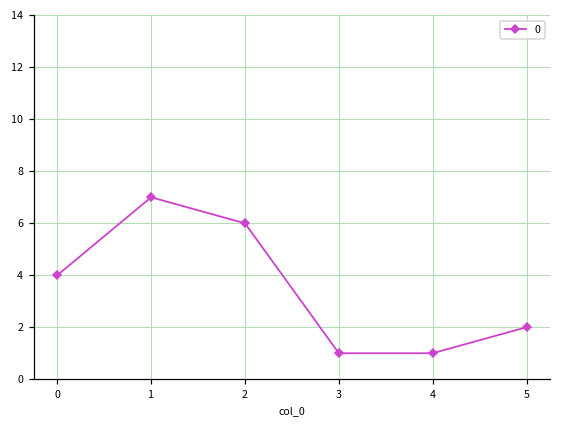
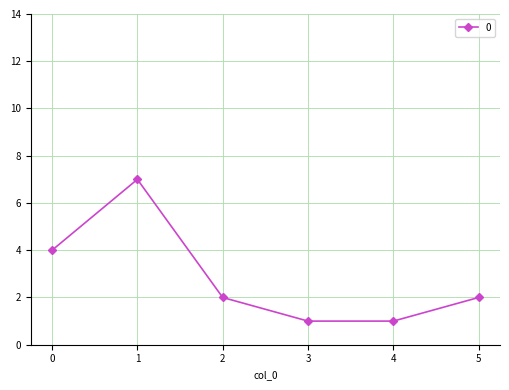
  {
    "0": 4,
    "1": 7,
-   "2": 6,
+   "2": 2,
    "3": 1,
    "4": 1,
    "5": 2
  }
